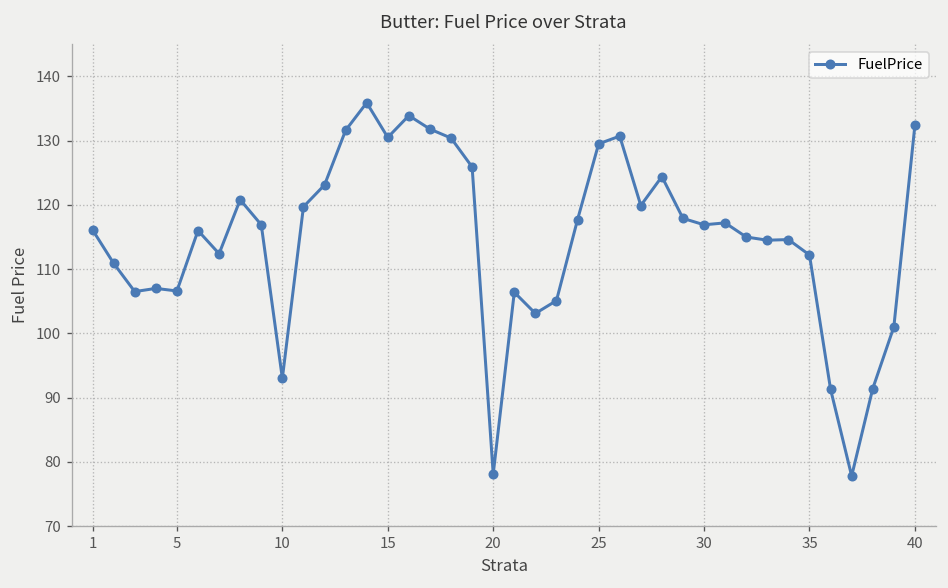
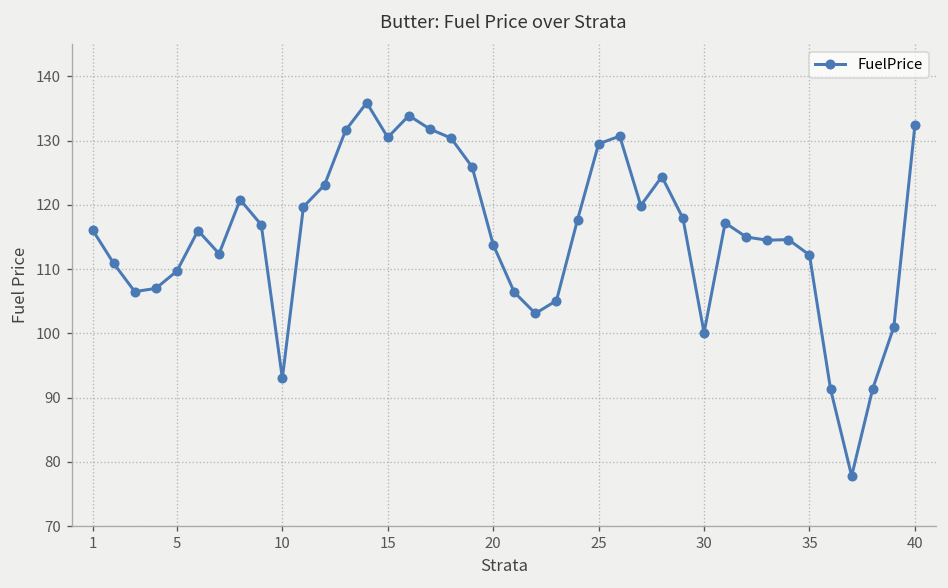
  {
    "1": 116,
-   "5": 107,
+   "5": 110,
    "10": 93,
    "15": 131,
-   "20": 78,
+   "20": 114,
    "25": 130,
-   "30": 117,
+   "30": 100,
    "35": 112,
    "40": 132
  }
